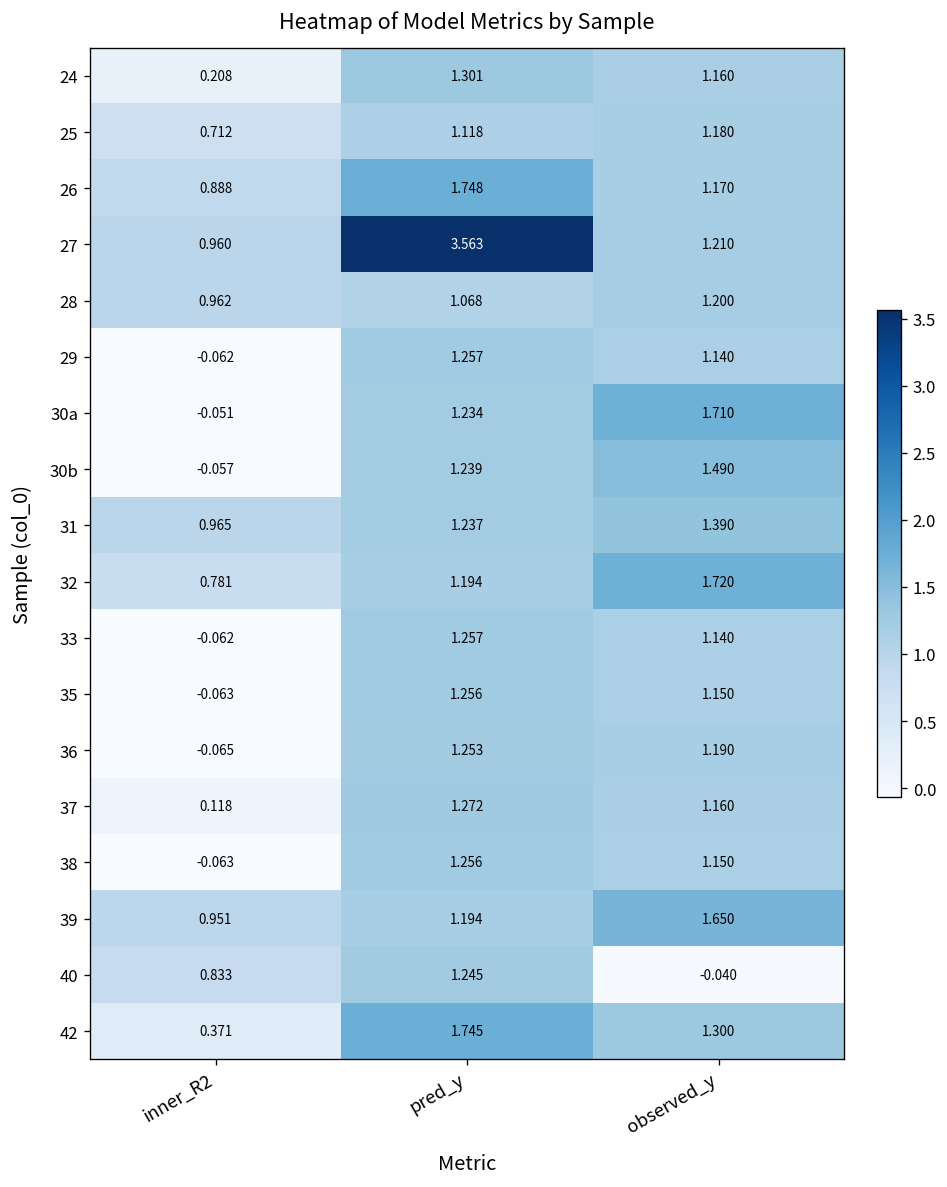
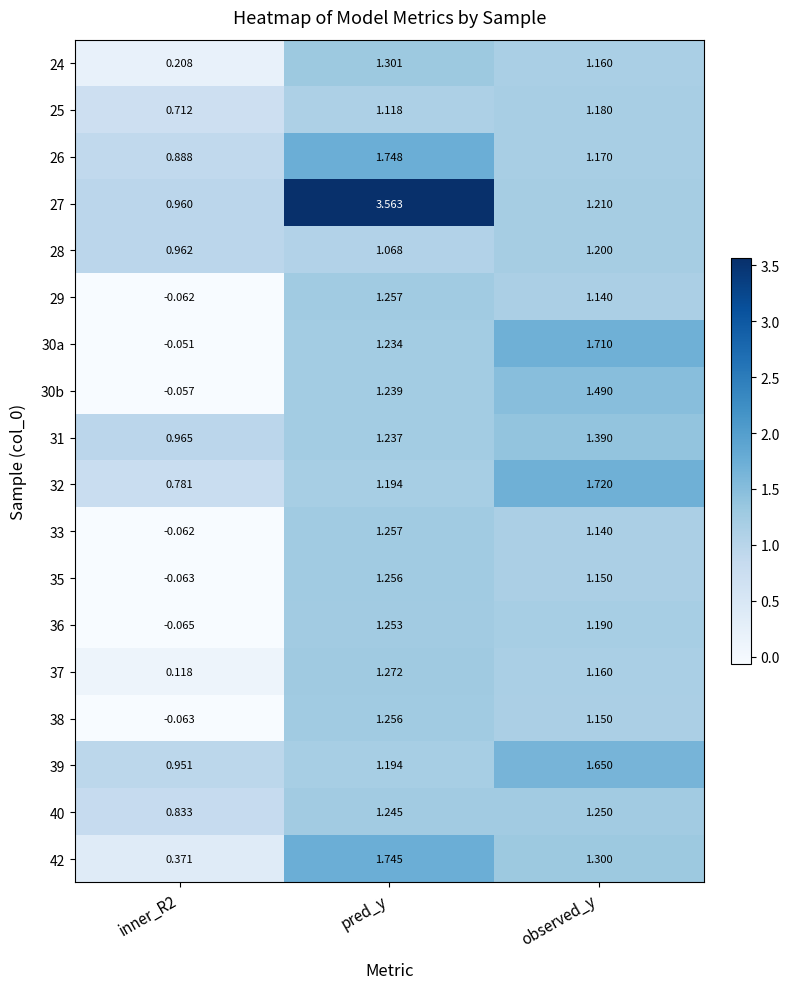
  {
    "24": {
      "inner_R2": 0.208,
      "pred_y": 1.301,
      "observed_y": 1.160
    },
    "25": {
      "inner_R2": 0.712,
      "pred_y": 1.118,
      "observed_y": 1.180
    },
    "26": {
      "inner_R2": 0.888,
      "pred_y": 1.748,
      "observed_y": 1.170
    },
    "27": {
      "inner_R2": 0.960,
      "pred_y": 3.563,
      "observed_y": 1.210
    },
    "28": {
      "inner_R2": 0.962,
      "pred_y": 1.068,
      "observed_y": 1.200
    },
    "29": {
      "inner_R2": -0.062,
      "pred_y": 1.257,
      "observed_y": 1.140
    },
    "30a": {
      "inner_R2": -0.051,
      "pred_y": 1.234,
      "observed_y": 1.710
    },
    "30b": {
      "inner_R2": -0.057,
      "pred_y": 1.239,
      "observed_y": 1.490
    },
    "31": {
      "inner_R2": 0.965,
      "pred_y": 1.237,
      "observed_y": 1.390
    },
    "32": {
      "inner_R2": 0.781,
      "pred_y": 1.194,
      "observed_y": 1.720
    },
    "33": {
      "inner_R2": -0.062,
      "pred_y": 1.257,
      "observed_y": 1.140
    },
    "35": {
      "inner_R2": -0.063,
      "pred_y": 1.256,
      "observed_y": 1.150
    },
    "36": {
      "inner_R2": -0.065,
      "pred_y": 1.253,
      "observed_y": 1.190
    },
    "37": {
      "inner_R2": 0.118,
      "pred_y": 1.272,
      "observed_y": 1.160
    },
    "38": {
      "inner_R2": -0.063,
      "pred_y": 1.256,
      "observed_y": 1.150
    },
    "39": {
      "inner_R2": 0.951,
      "pred_y": 1.194,
      "observed_y": 1.650
    },
    "40": {
      "inner_R2": 0.833,
      "pred_y": 1.245,
-     "observed_y": -0.040
+     "observed_y": 1.250
    },
    "42": {
      "inner_R2": 0.371,
      "pred_y": 1.745,
      "observed_y": 1.300
    }
  }
